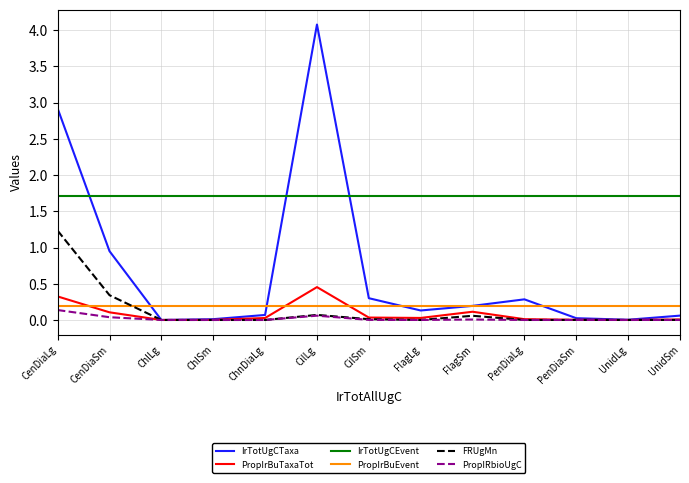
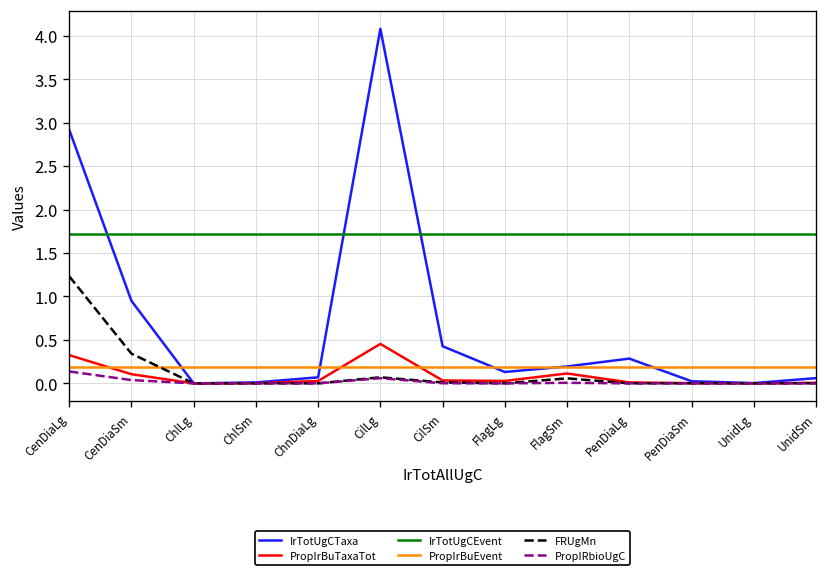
  {
    "IrTotUgCTaxa": {
      "CenDiaLg": 2.9,
      "CenDiaSm": 0.9,
      "ChnDiaLg": 0.1,
      "CilLg": 4.1,
-     "CilSm": 0.3,
+     "CilSm": 0.4,
      "FlagLg": 0.1,
      "PenDiaLg": 0.3,
      "UnidSm": 0.1
    },
    "PropIrBuTaxaTot": {
      "CenDiaLg": 0.3,
      "CenDiaSm": 0.1,
      "CilLg": 0.5,
      "FlagSm": 0.1
    },
    "IrTotUgCEvent": {
      "CenDiaLg": 1.7,
      "CenDiaSm": 1.7,
      "ChlLg": 1.7,
      "ChlSm": 1.7,
      "ChnDiaLg": 1.7,
      "CilLg": 1.7,
      "CilSm": 1.7,
      "FlagLg": 1.7,
      "FlagSm": 1.7,
      "PenDiaLg": 1.7,
      "PenDiaSm": 1.7,
      "UnidLg": 1.7,
      "UnidSm": 1.7
    },
    "PropIrBuEvent": {
      "CenDiaLg": 0.2,
      "CenDiaSm": 0.2,
      "ChlLg": 0.2,
      "ChlSm": 0.2,
      "ChnDiaLg": 0.2,
      "CilLg": 0.2,
      "CilSm": 0.2,
      "FlagLg": 0.2,
      "PenDiaLg": 0.2,
      "PenDiaSm": 0.2,
      "UnidLg": 0.2,
      "UnidSm": 0.2
    },
    "FRUgMn": {
      "CenDiaLg": 1.2,
      "CenDiaSm": 0.3,
      "FlagSm": 0.1
    },
    "PropIRbioUgC": {
      "CenDiaLg": 0.1,
      "CenDiaSm": 0.0,
      "FlagSm": 0.0
    }
  }
